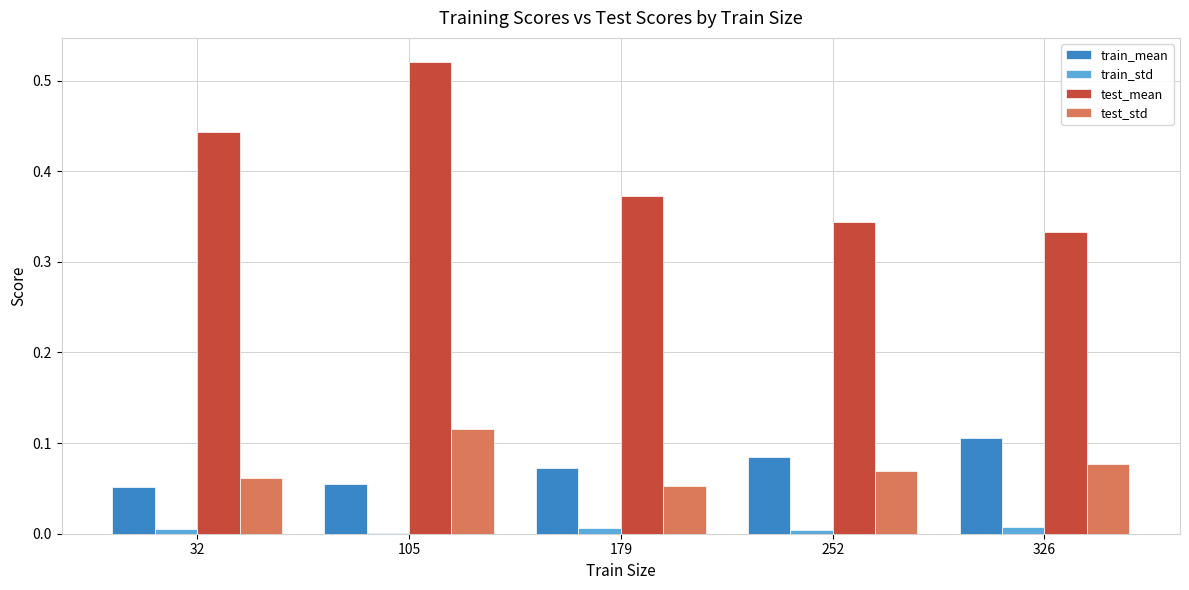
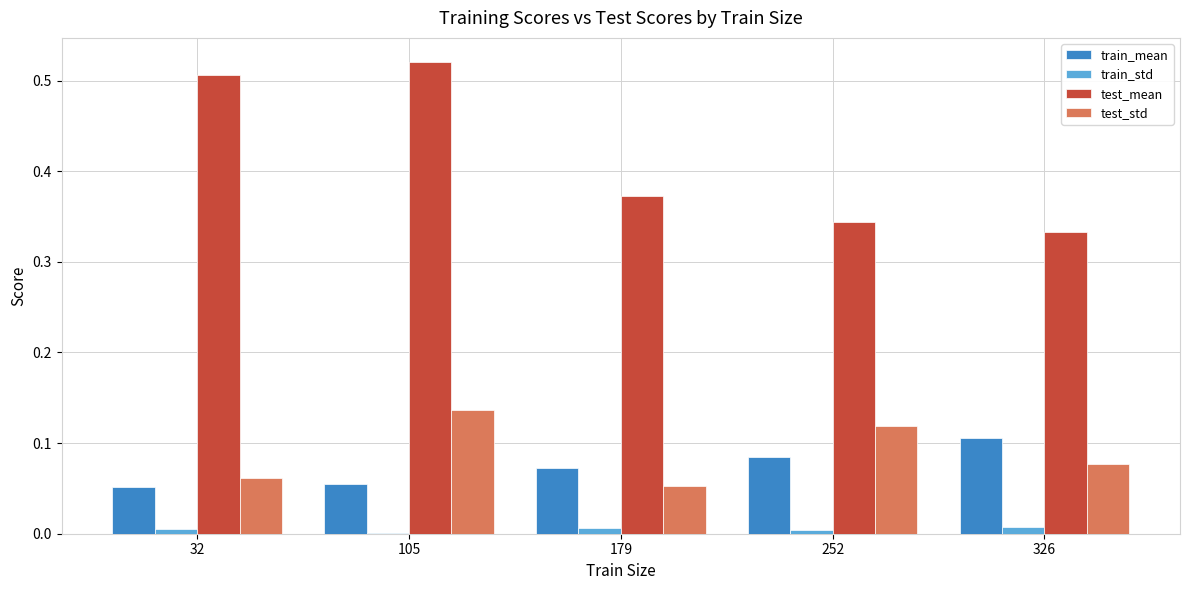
  {
    "test_mean": {
-     "32": 0.44,
+     "32": 0.51,
      "105": 0.52,
      "179": 0.37,
      "252": 0.34,
      "326": 0.33
    },
    "test_std": {
      "32": 0.06,
-     "105": 0.12,
+     "105": 0.14,
      "179": 0.05,
-     "252": 0.07,
+     "252": 0.12,
      "326": 0.08
    }
  }
